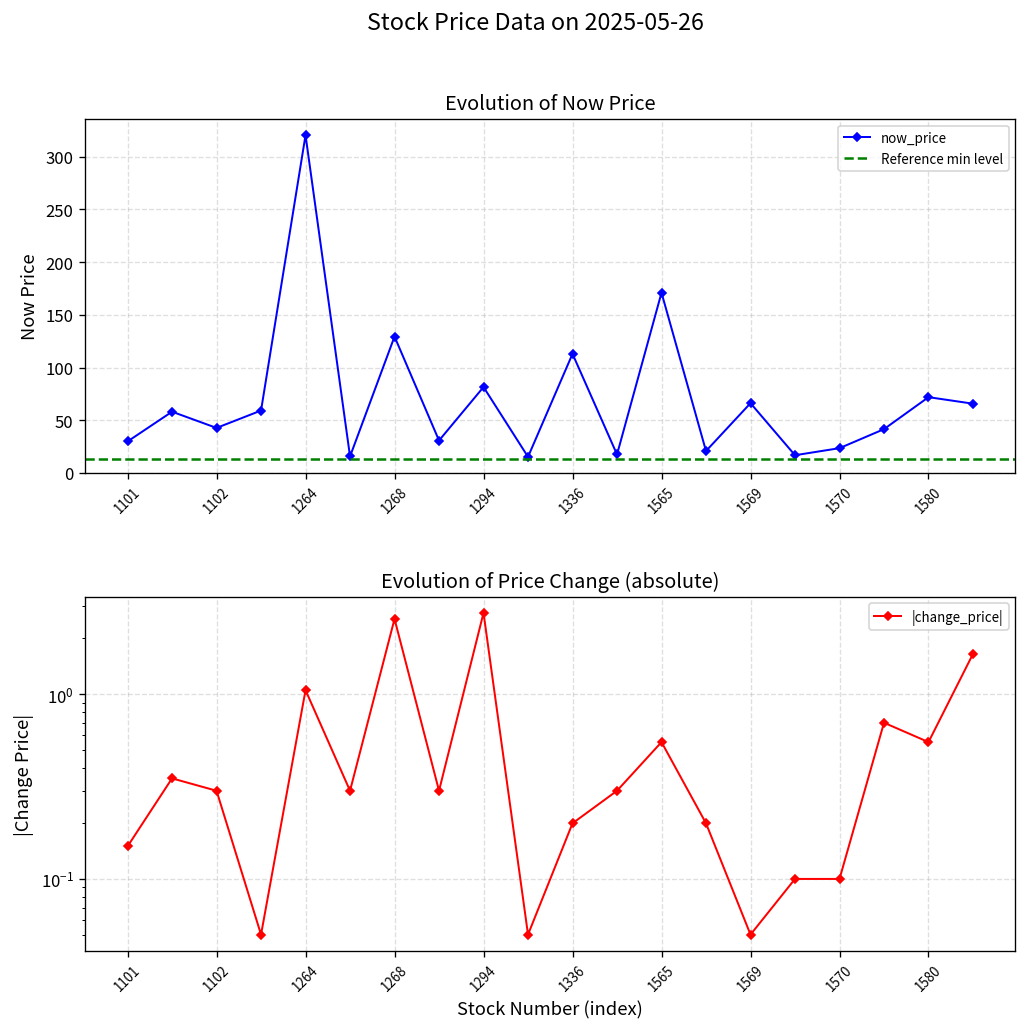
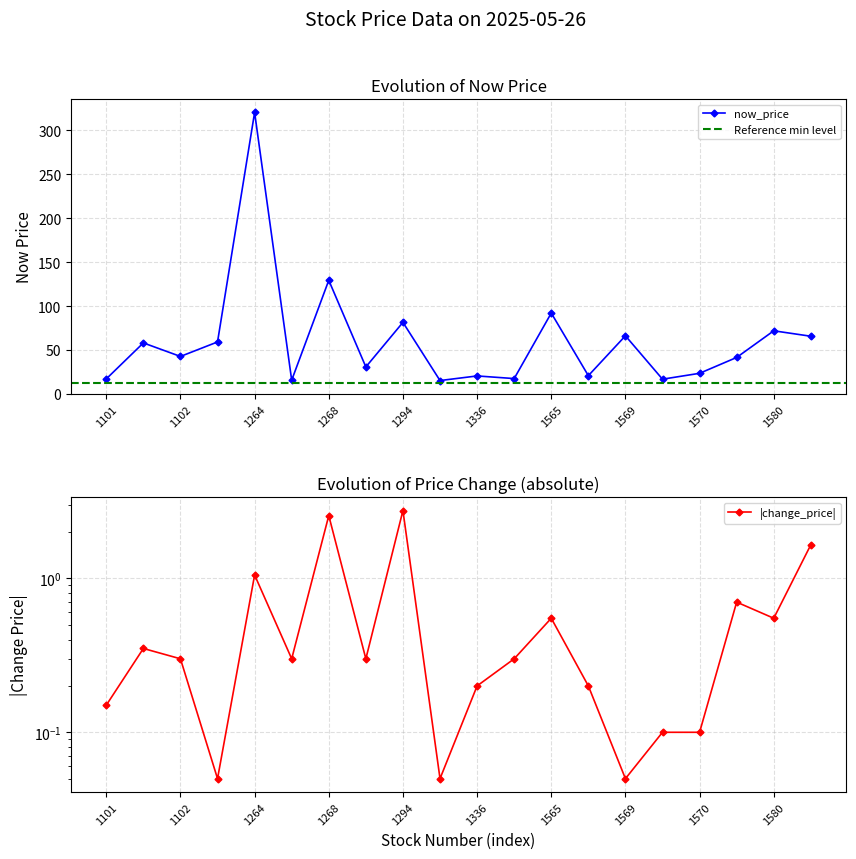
  {
    "Evolution of Now Price": {
-     "1101": 30,
+     "1101": 20,
      "1102": 40,
      "1264": 320,
      "1268": 130,
      "1294": 80,
-     "1336": 110,
-     "1565": 170,
+     "1336": 20,
+     "1565": 90,
      "1569": 70,
      "1570": 20,
      "1580": 70
    },
    "Evolution of Price Change (absolute)": {
      "1101": 0.15,
      "1102": 0.30,
      "1264": 1.1,
      "1268": 2.6,
      "1294": 2.8,
      "1336": 0.20,
      "1565": 0.55,
      "1569": 0.050,
      "1570": 0.10,
      "1580": 0.55
    }
  }
